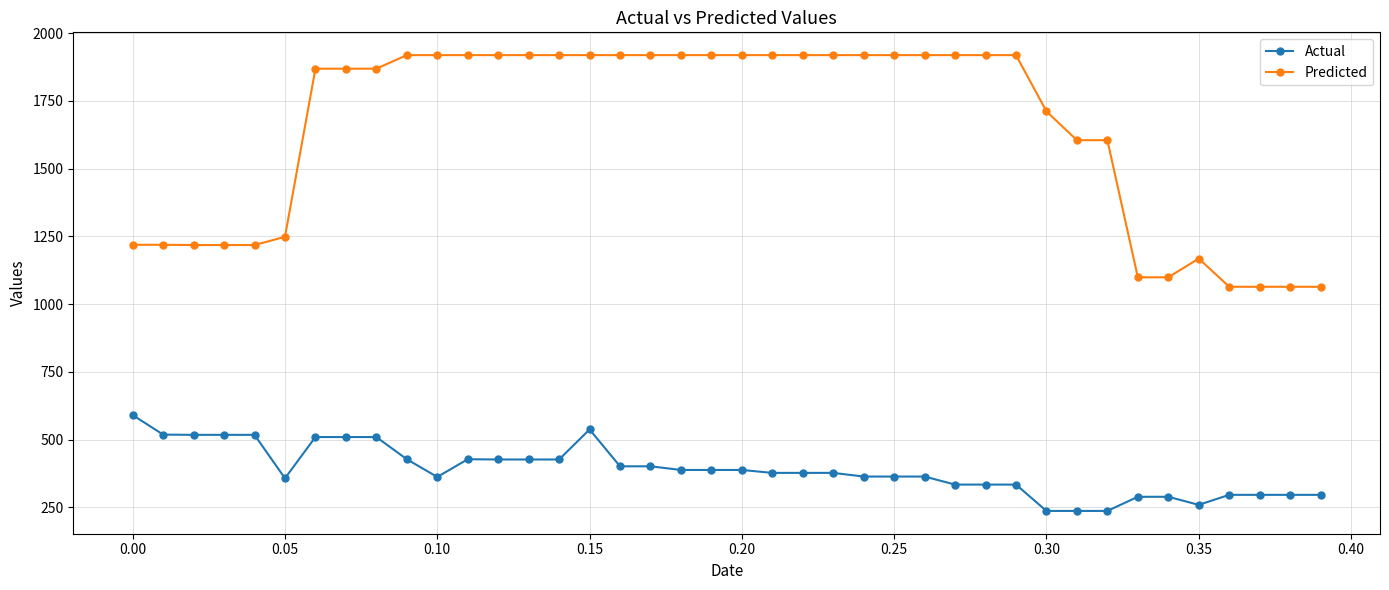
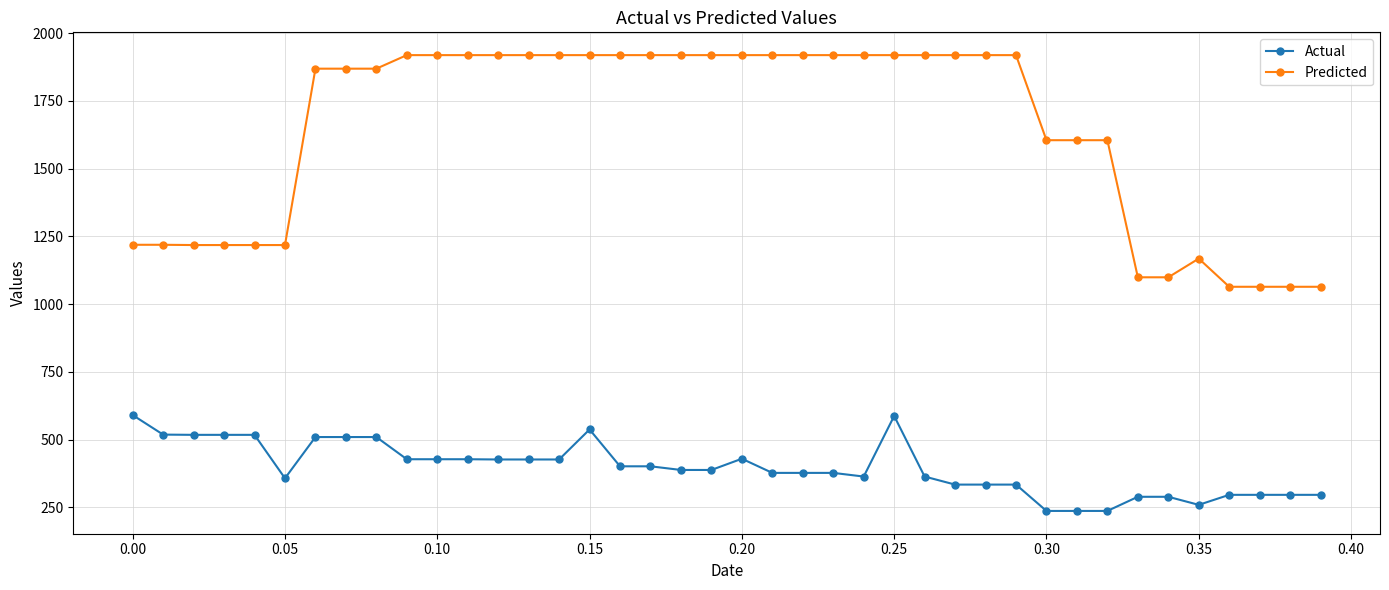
  {
    "Actual": {
      "0.00": 590,
      "0.05": 360,
-     "0.10": 360,
+     "0.10": 430,
      "0.15": 540,
-     "0.20": 390,
-     "0.25": 360,
+     "0.20": 430,
+     "0.25": 590,
      "0.30": 240,
      "0.35": 260
    },
    "Predicted": {
      "0.00": 1220,
-     "0.05": 1250,
+     "0.05": 1220,
      "0.10": 1920,
      "0.15": 1920,
      "0.20": 1920,
      "0.25": 1920,
-     "0.30": 1710,
+     "0.30": 1610,
      "0.35": 1170
    }
  }
